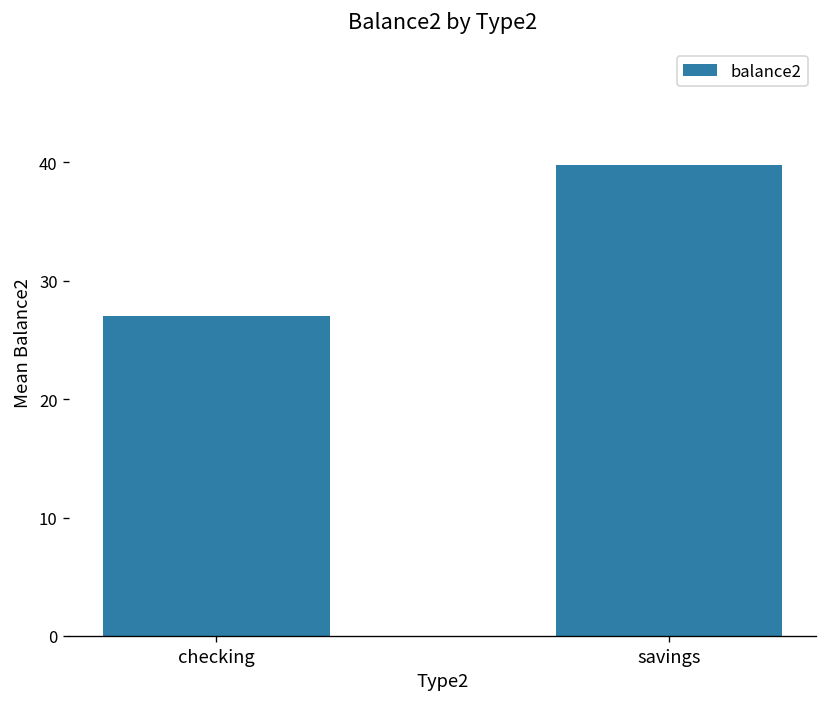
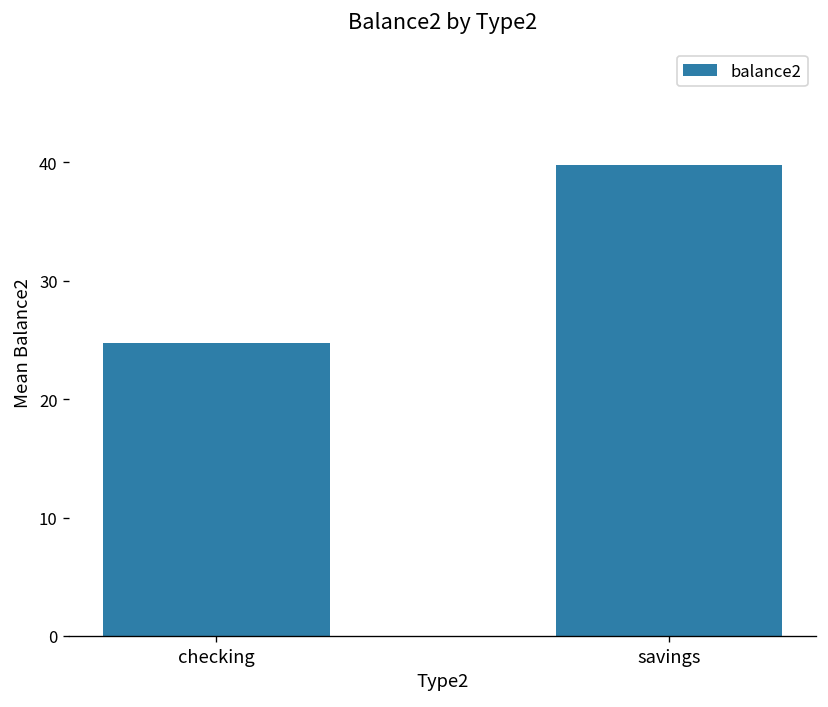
  {
-   "checking": 27,
+   "checking": 25,
    "savings": 40
  }
